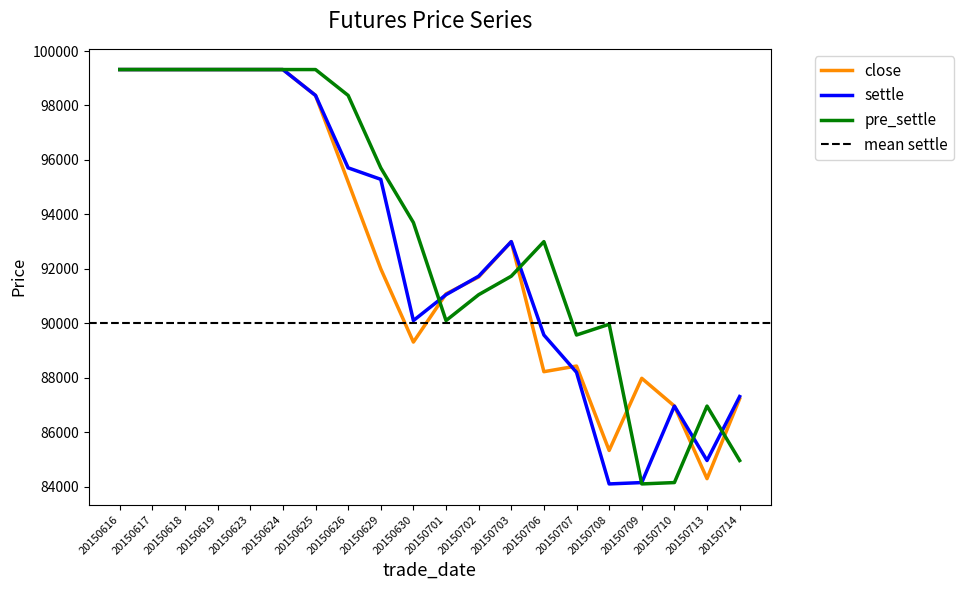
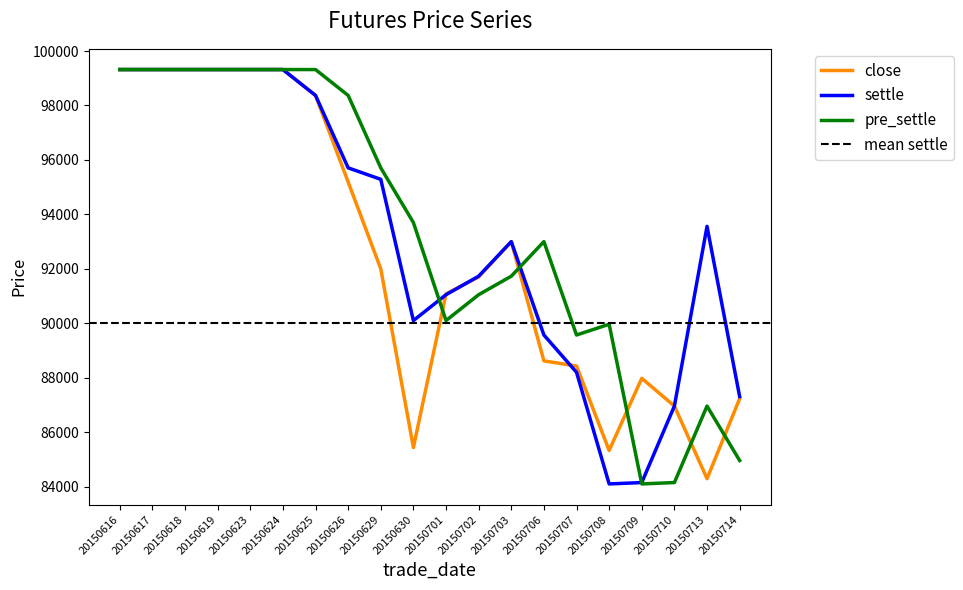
  {
    "close": {
      "20150626": 95200,
      "20150629": 92000,
-     "20150630": 89300,
-     "20150706": 88200,
+     "20150630": 85400,
+     "20150706": 88600,
      "20150707": 88400,
      "20150708": 85300,
      "20150709": 88000,
      "20150713": 84300
    },
    "settle": {
      "20150626": 95700,
      "20150629": 95300,
      "20150630": 90100,
      "20150706": 89600,
      "20150707": 88200,
      "20150708": 84100,
-     "20150713": 85000
+     "20150713": 93600
    },
    "pre_settle": {
      "20150625": 99300,
      "20150626": 98400,
      "20150629": 95700,
      "20150630": 93700,
      "20150701": 90100,
      "20150702": 91100,
      "20150703": 91700,
      "20150706": 93000,
      "20150707": 89600,
      "20150708": 90000,
      "20150710": 84200,
      "20150713": 87000,
      "20150714": 85000
    }
  }
